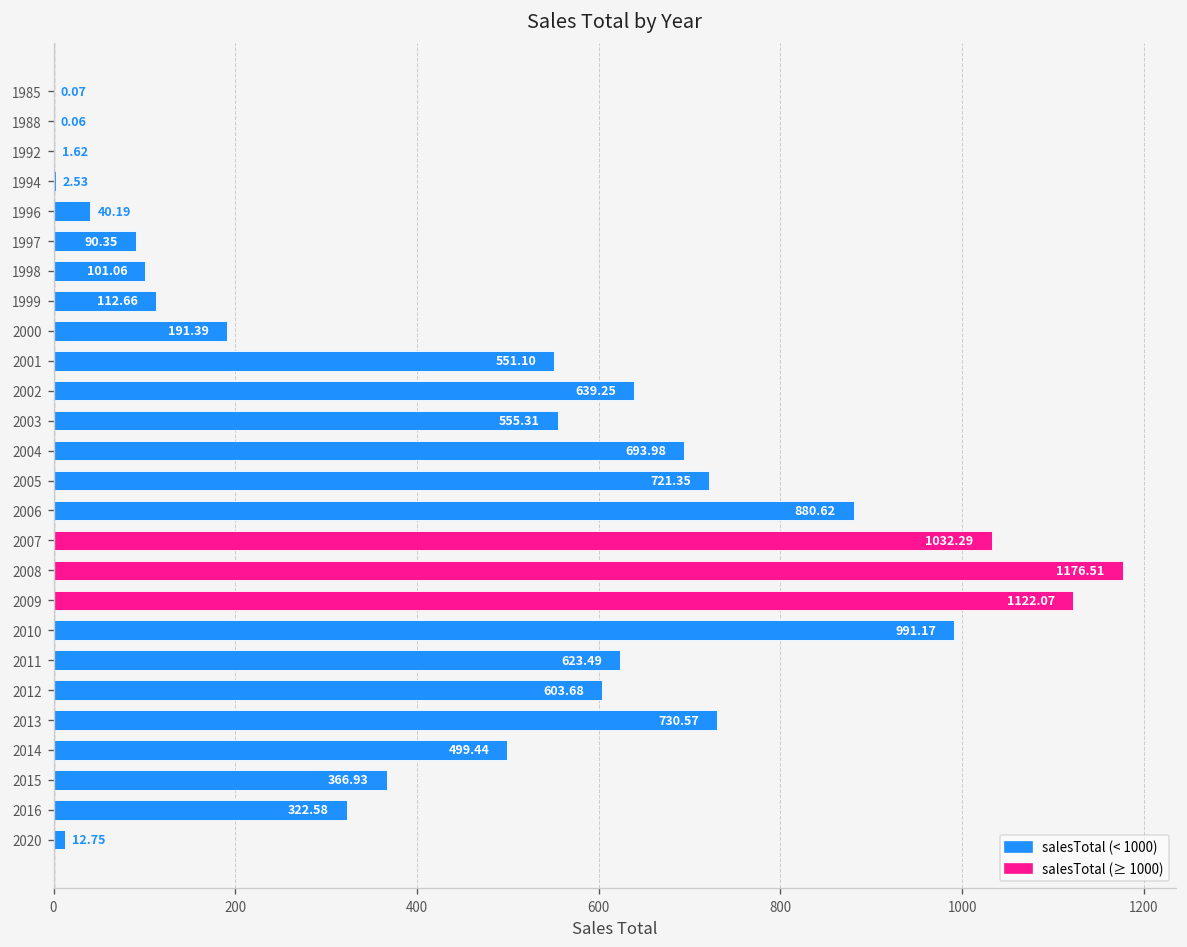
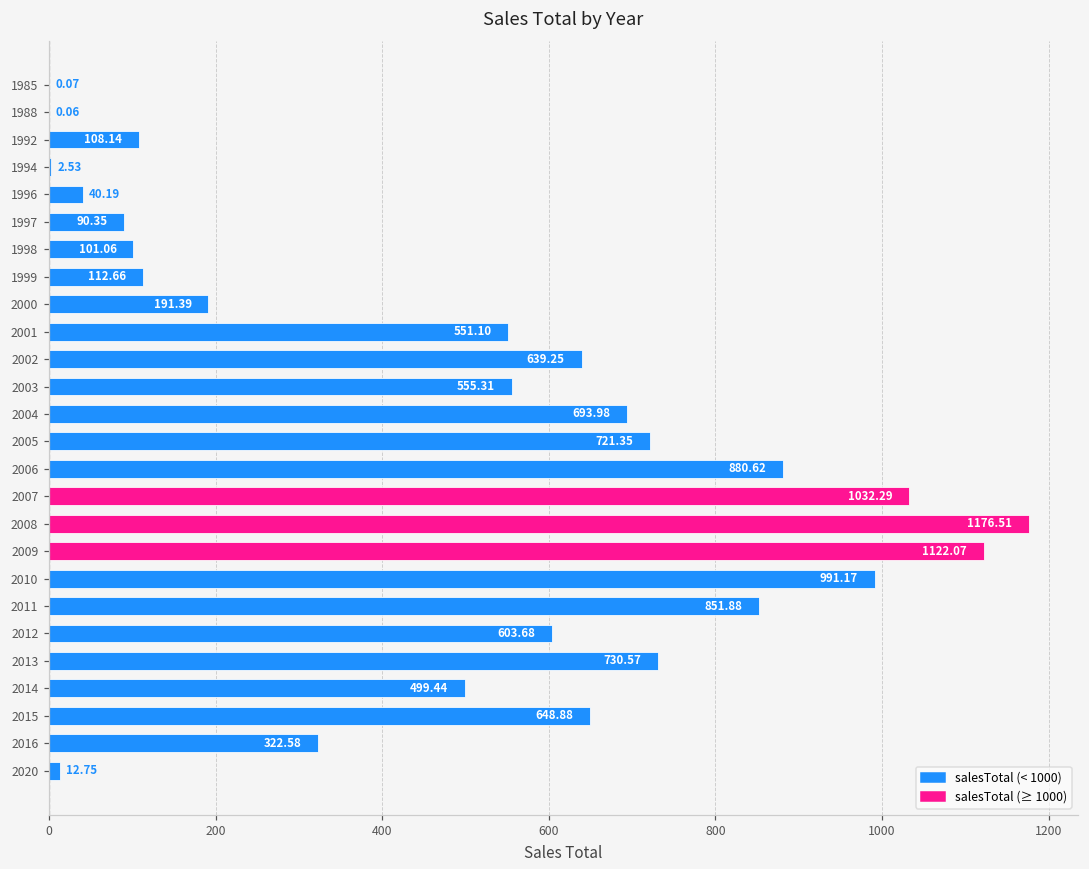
  {
    "1985": 0.07,
    "1988": 0.06,
-   "1992": 1.62,
+   "1992": 108.14,
    "1994": 2.53,
    "1996": 40.19,
    "1997": 90.35,
    "1998": 101.06,
    "1999": 112.66,
    "2000": 191.39,
    "2001": 551.10,
    "2002": 639.25,
    "2003": 555.31,
    "2004": 693.98,
    "2005": 721.35,
    "2006": 880.62,
    "2007": 1032.29,
    "2008": 1176.51,
    "2009": 1122.07,
    "2010": 991.17,
-   "2011": 623.49,
+   "2011": 851.88,
    "2012": 603.68,
    "2013": 730.57,
    "2014": 499.44,
-   "2015": 366.93,
+   "2015": 648.88,
    "2016": 322.58,
    "2020": 12.75
  }
